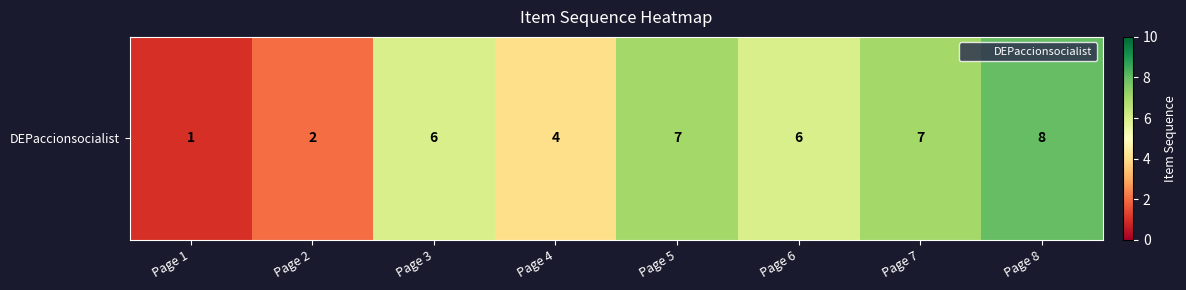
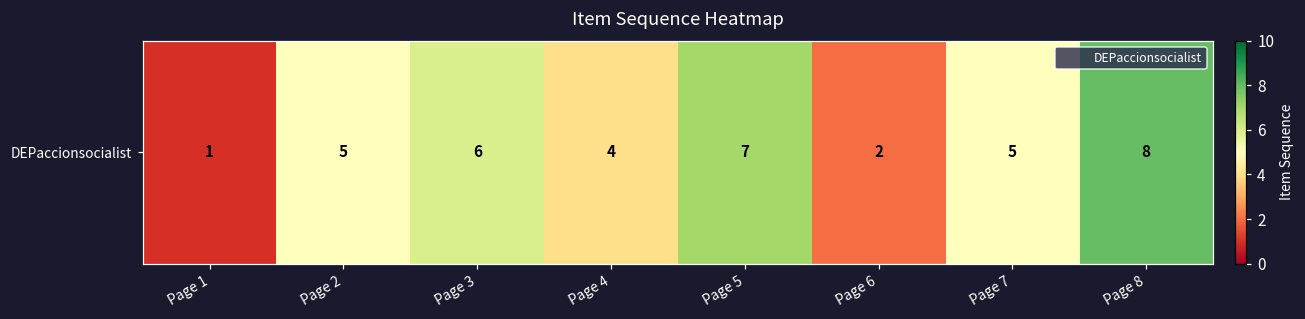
  {
    "DEPaccionsocialist": {
      "Page 1": 1,
-     "Page 2": 2,
+     "Page 2": 5,
      "Page 3": 6,
      "Page 4": 4,
      "Page 5": 7,
-     "Page 6": 6,
-     "Page 7": 7,
+     "Page 6": 2,
+     "Page 7": 5,
      "Page 8": 8
    }
  }
